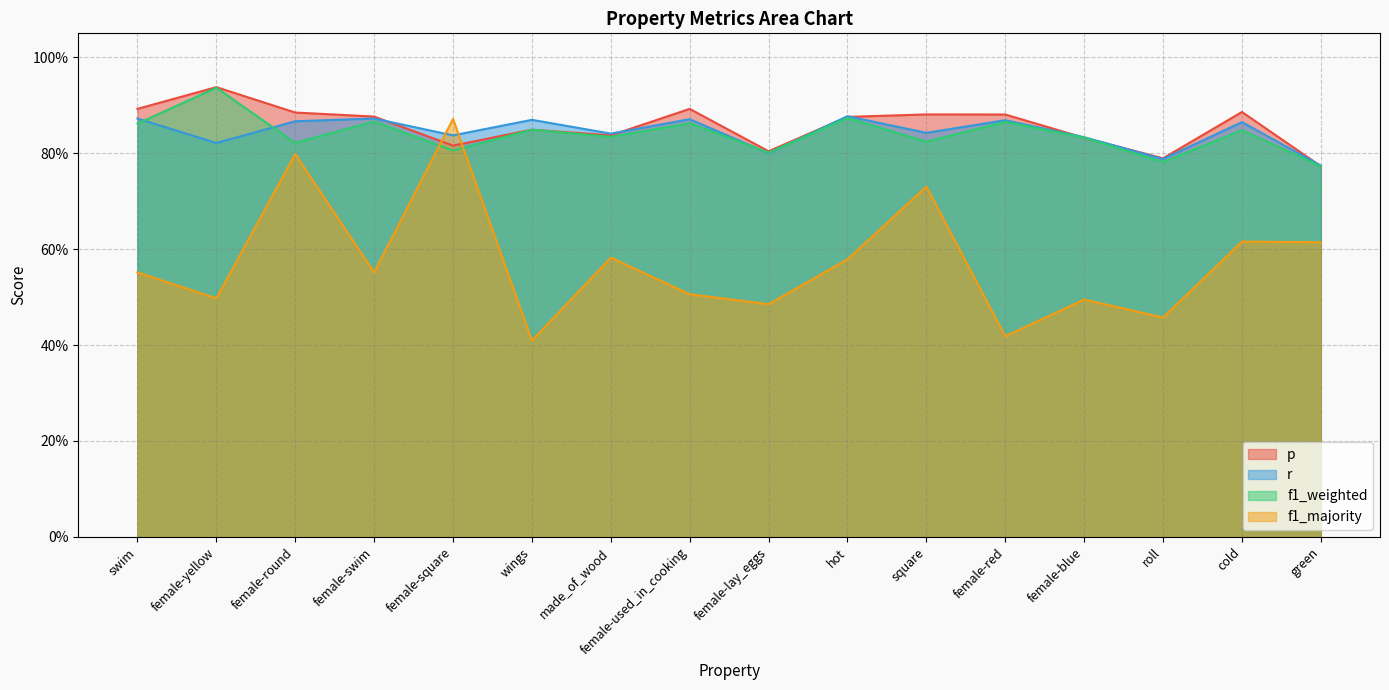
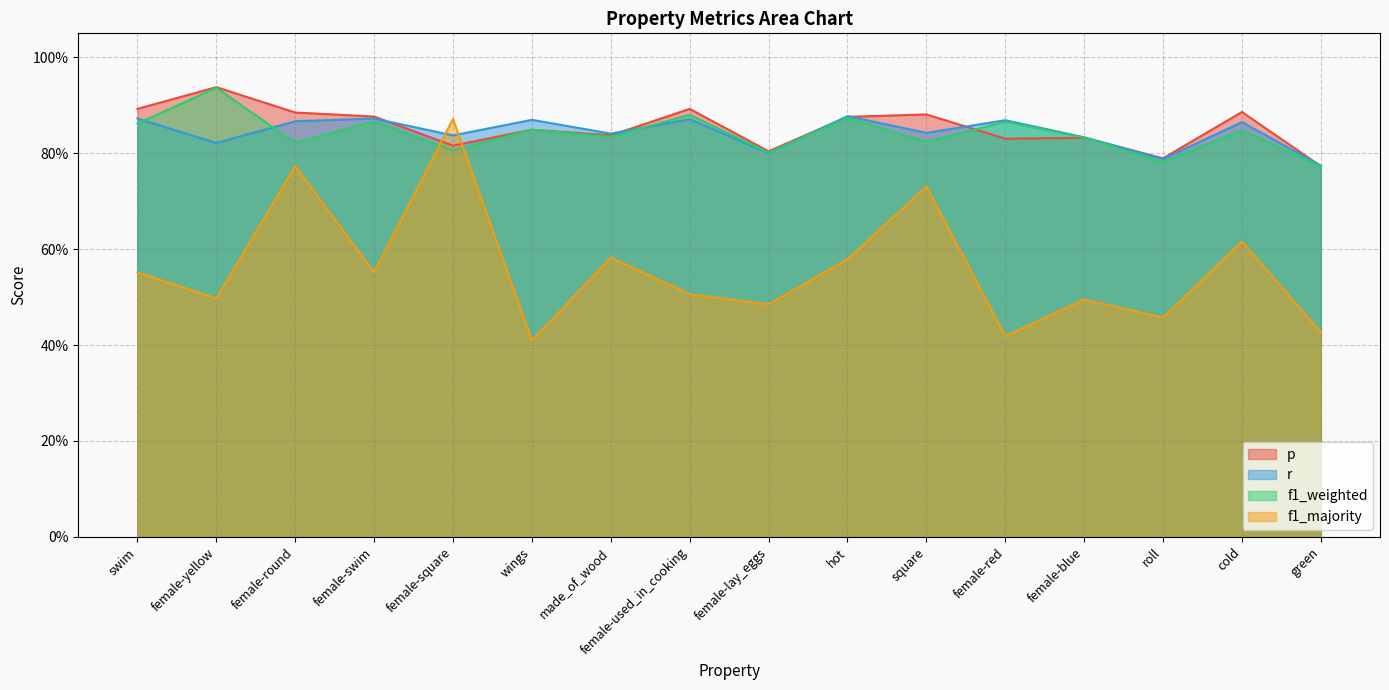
  {
    "p": {
      "swim": "89%",
      "female-round": "88%",
      "female-square": "82%",
      "female-used_in_cooking": "89%",
      "square": "88%",
-     "female-red": "88%",
+     "female-red": "83%",
      "cold": "89%"
    },
    "r": {
      "swim": "87%",
      "female-yellow": "82%",
      "female-round": "87%",
      "female-square": "84%",
      "wings": "87%",
      "female-used_in_cooking": "87%",
      "square": "84%",
      "cold": "86%"
    },
    "f1_weighted": {
      "swim": "86%",
      "female-round": "82%",
      "female-swim": "87%",
      "female-square": "81%",
-     "female-used_in_cooking": "86%",
+     "female-used_in_cooking": "88%",
      "square": "82%",
      "roll": "78%",
      "cold": "85%"
    },
    "f1_majority": {
      "swim": "55%",
      "female-yellow": "50%",
-     "female-round": "80%",
+     "female-round": "77%",
      "female-swim": "55%",
      "female-square": "87%",
      "wings": "41%",
      "made_of_wood": "58%",
      "female-used_in_cooking": "51%",
      "female-lay_eggs": "49%",
      "hot": "58%",
      "square": "73%",
      "female-red": "42%",
      "female-blue": "49%",
      "roll": "46%",
      "cold": "62%",
-     "green": "61%"
+     "green": "43%"
    }
  }
